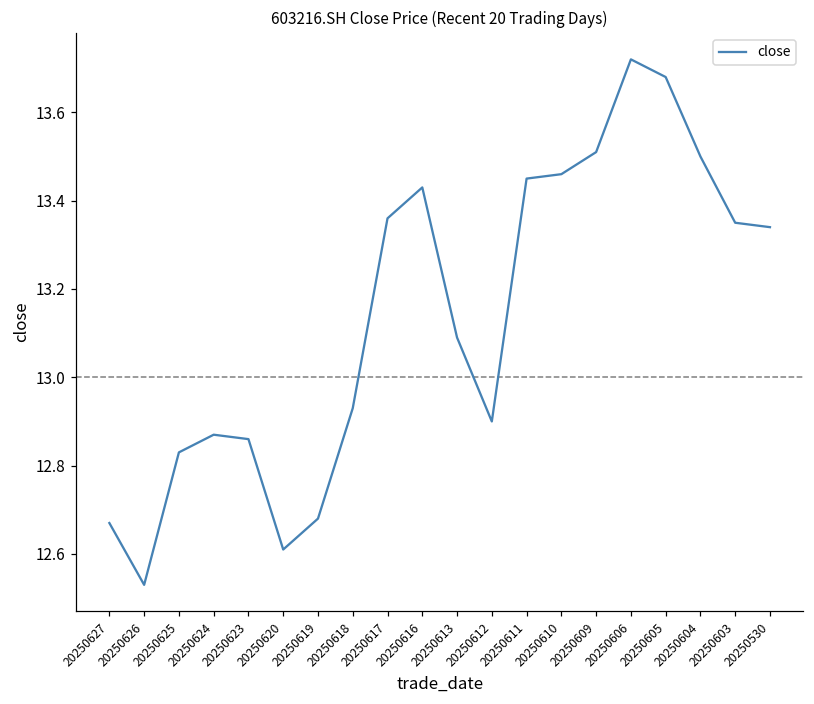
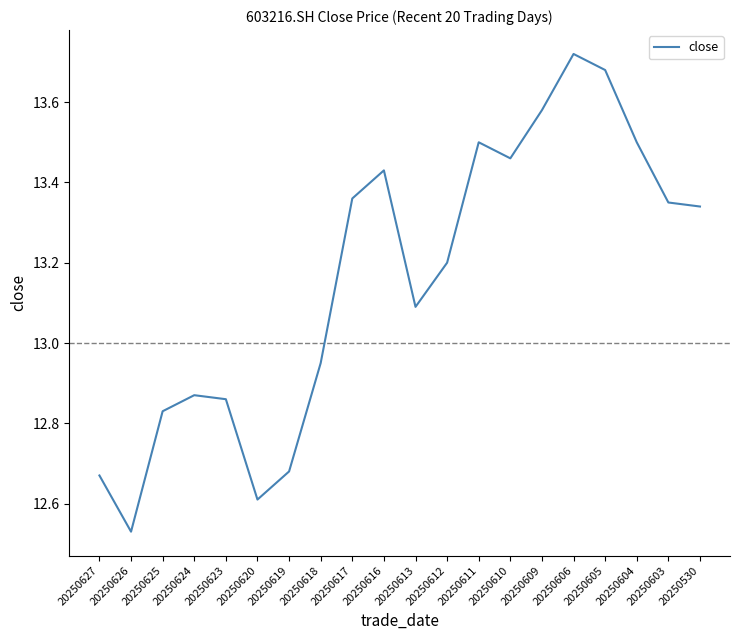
  {
    "20250627": 12.67,
    "20250626": 12.53,
    "20250625": 12.83,
    "20250624": 12.87,
    "20250623": 12.86,
    "20250620": 12.61,
    "20250619": 12.68,
-   "20250618": 12.93,
+   "20250618": 12.95,
    "20250617": 13.36,
    "20250616": 13.43,
    "20250613": 13.09,
-   "20250612": 12.9,
-   "20250611": 13.45,
+   "20250612": 13.2,
+   "20250611": 13.50,
    "20250610": 13.46,
-   "20250609": 13.51,
+   "20250609": 13.58,
    "20250606": 13.72,
    "20250605": 13.68,
    "20250604": 13.50,
    "20250603": 13.35,
    "20250530": 13.34
  }
